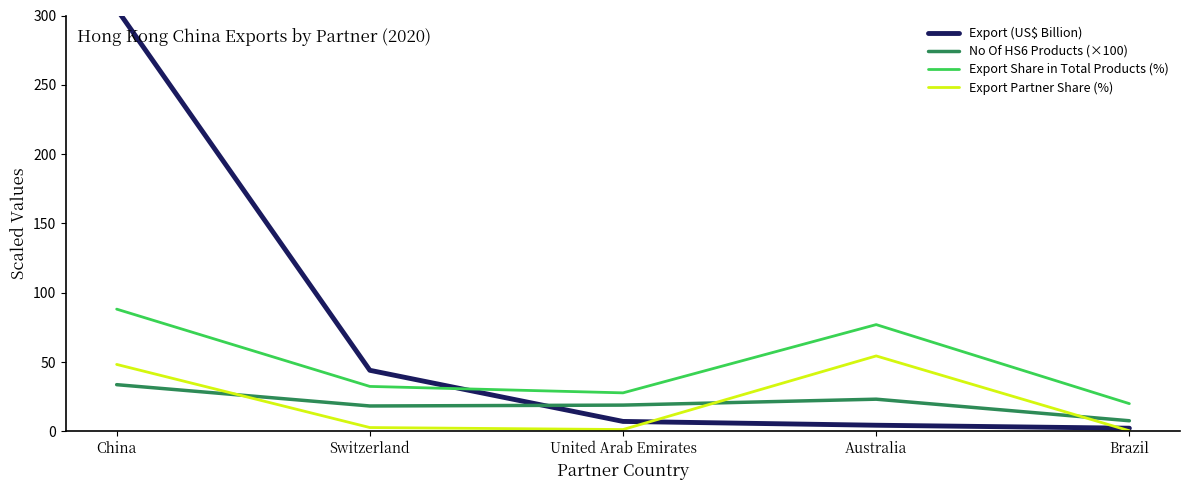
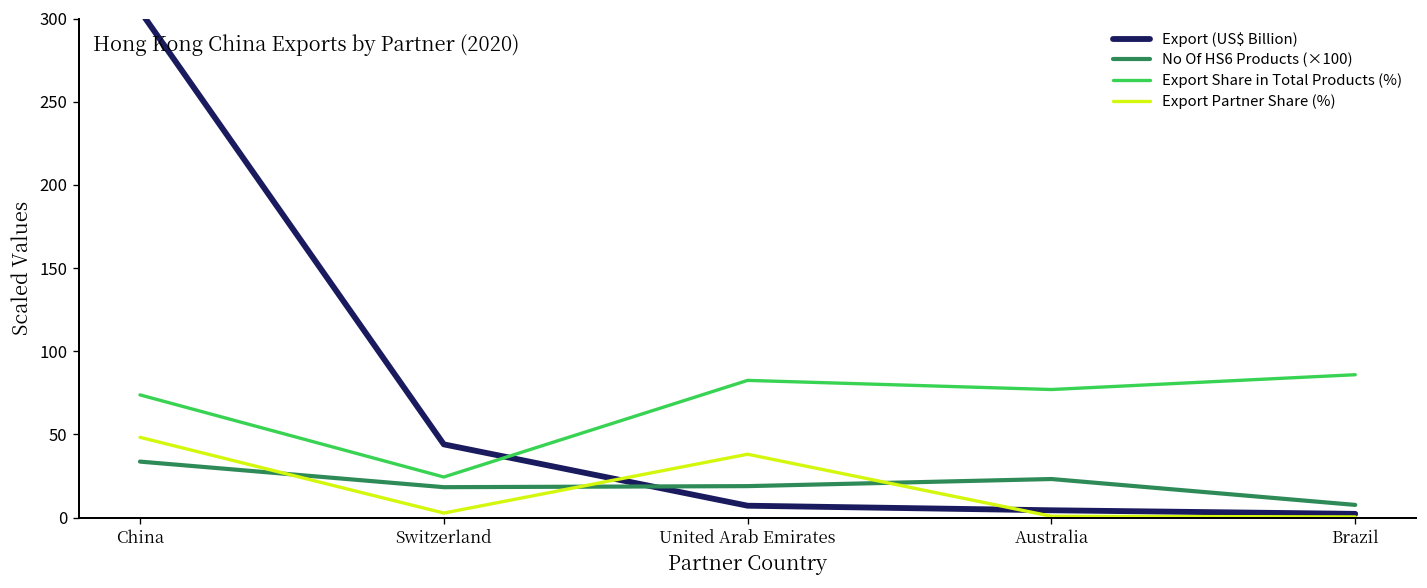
  {
    "Export (US$ Billion)": {
      "Switzerland": 44,
      "United Arab Emirates": 7,
      "Australia": 4,
      "Brazil": 2
    },
    "No Of HS6 Products (×100)": {
      "China": 34,
      "Switzerland": 18,
      "United Arab Emirates": 19,
      "Australia": 23,
      "Brazil": 8
    },
    "Export Share in Total Products (%)": {
-     "China": 88,
-     "Switzerland": 32,
-     "United Arab Emirates": 28,
+     "China": 74,
+     "Switzerland": 24,
+     "United Arab Emirates": 82,
      "Australia": 77,
-     "Brazil": 20
+     "Brazil": 86
    },
    "Export Partner Share (%)": {
      "China": 48,
      "Switzerland": 3,
-     "United Arab Emirates": 1,
-     "Australia": 54,
+     "United Arab Emirates": 38,
+     "Australia": 1,
      "Brazil": 0
    }
  }
